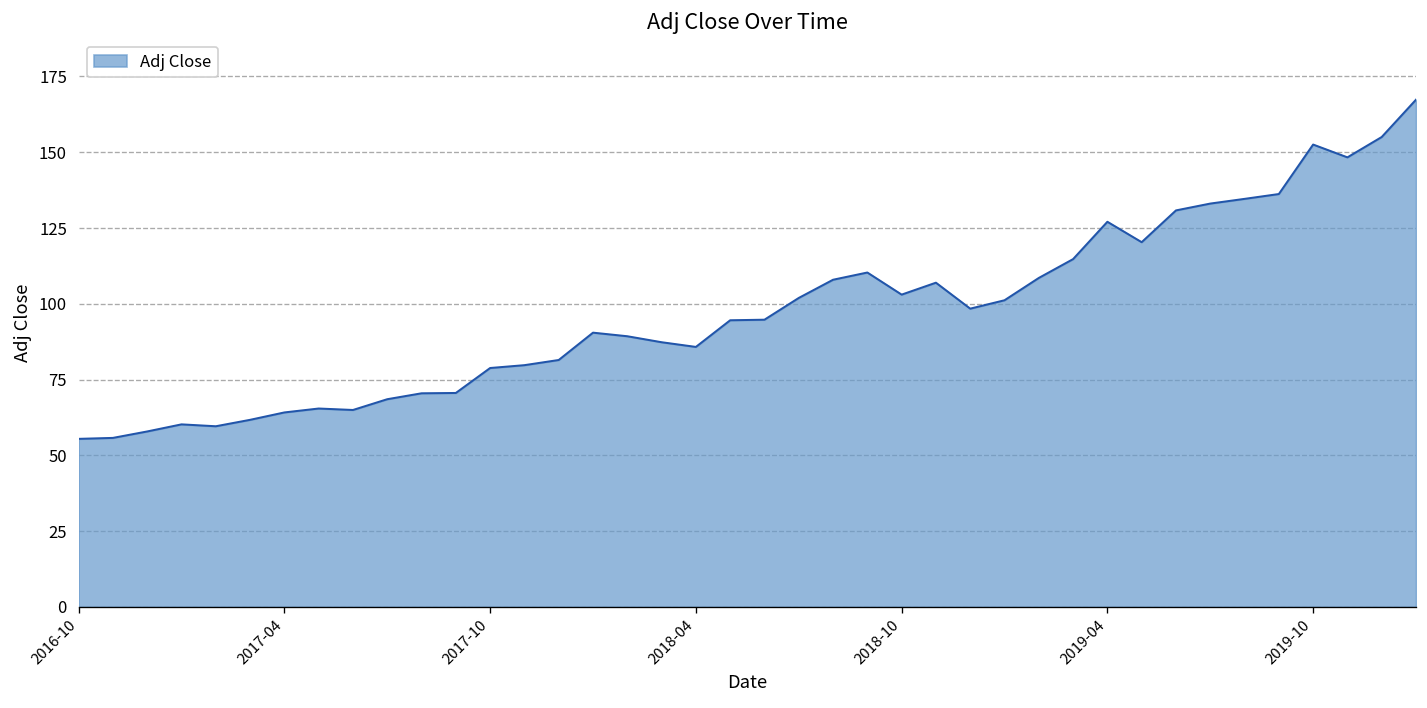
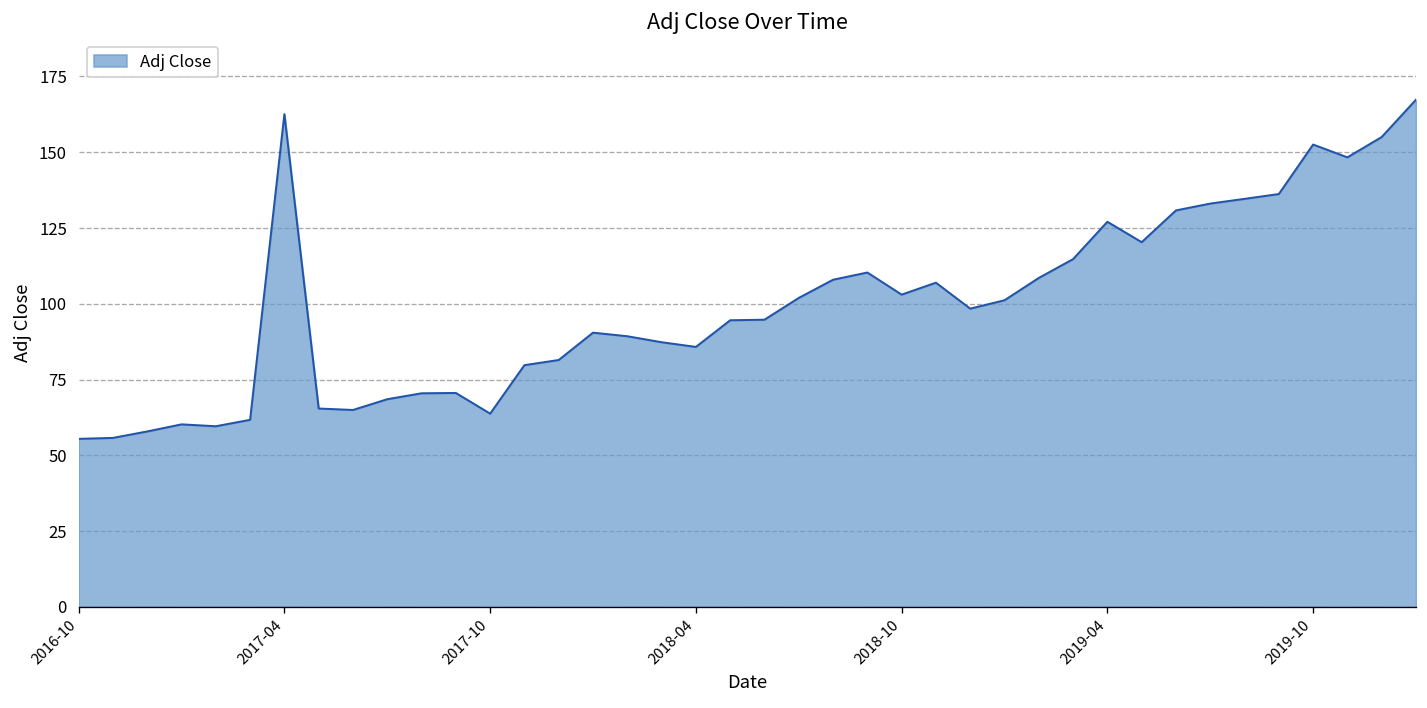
  {
    "2016-10": 55,
-   "2017-04": 64,
-   "2017-10": 79,
+   "2017-04": 163,
+   "2017-10": 64,
    "2018-04": 86,
    "2018-10": 103,
    "2019-04": 127,
    "2019-10": 153
  }
